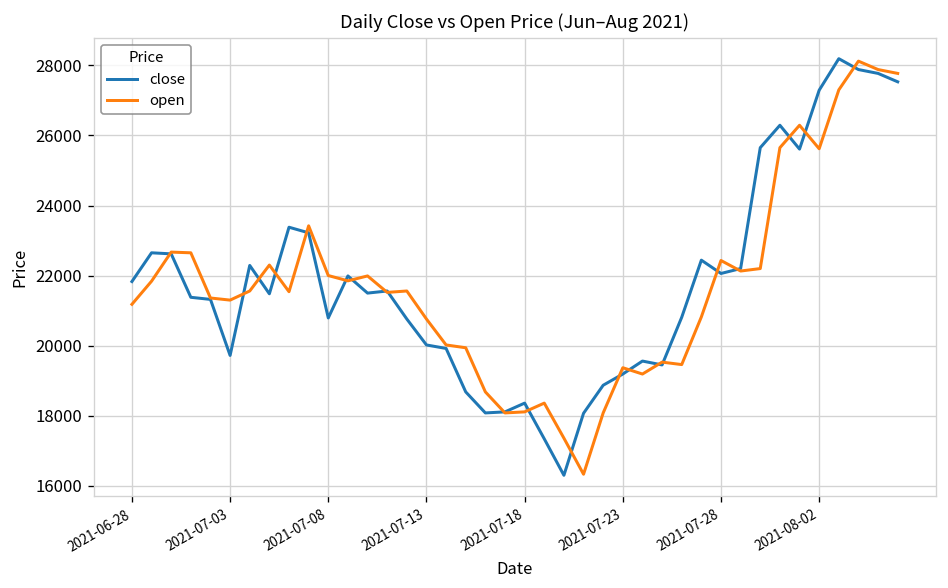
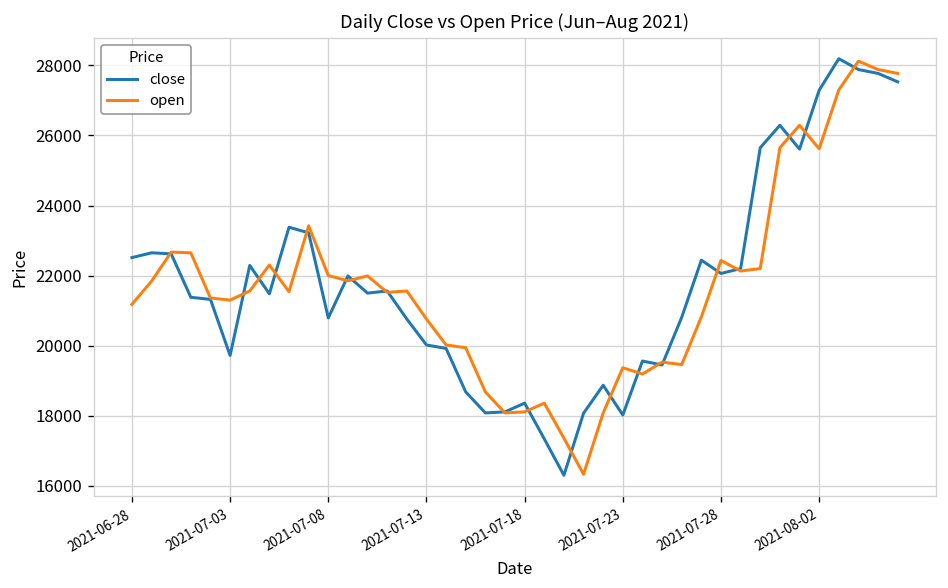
  {
    "close": {
-     "2021-06-28": 21800,
+     "2021-06-28": 22500,
      "2021-07-03": 19700,
      "2021-07-08": 20800,
      "2021-07-13": 20000,
      "2021-07-18": 18400,
-     "2021-07-23": 19200,
+     "2021-07-23": 18000,
      "2021-07-28": 22100,
      "2021-08-02": 27300
    },
    "open": {
      "2021-06-28": 21200,
      "2021-07-03": 21300,
      "2021-07-08": 22000,
      "2021-07-13": 20800,
      "2021-07-18": 18100,
      "2021-07-23": 19400,
      "2021-07-28": 22400,
      "2021-08-02": 25600
    }
  }
